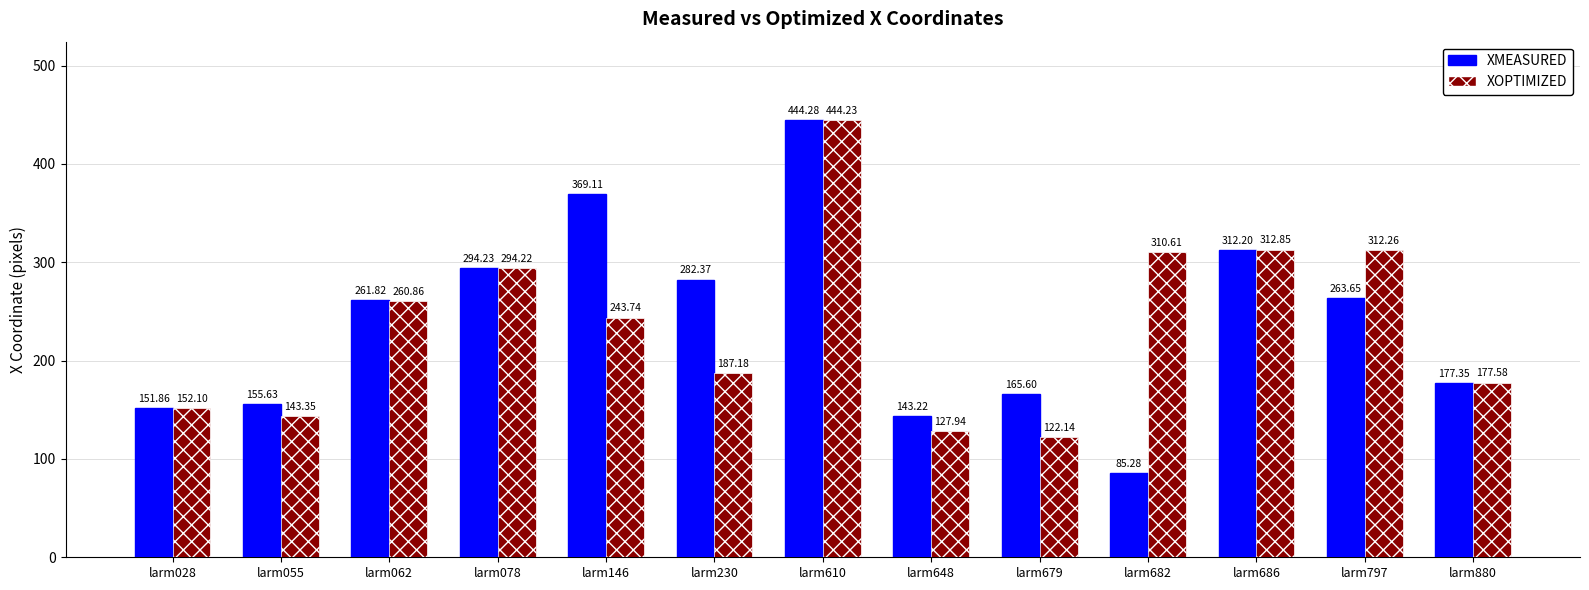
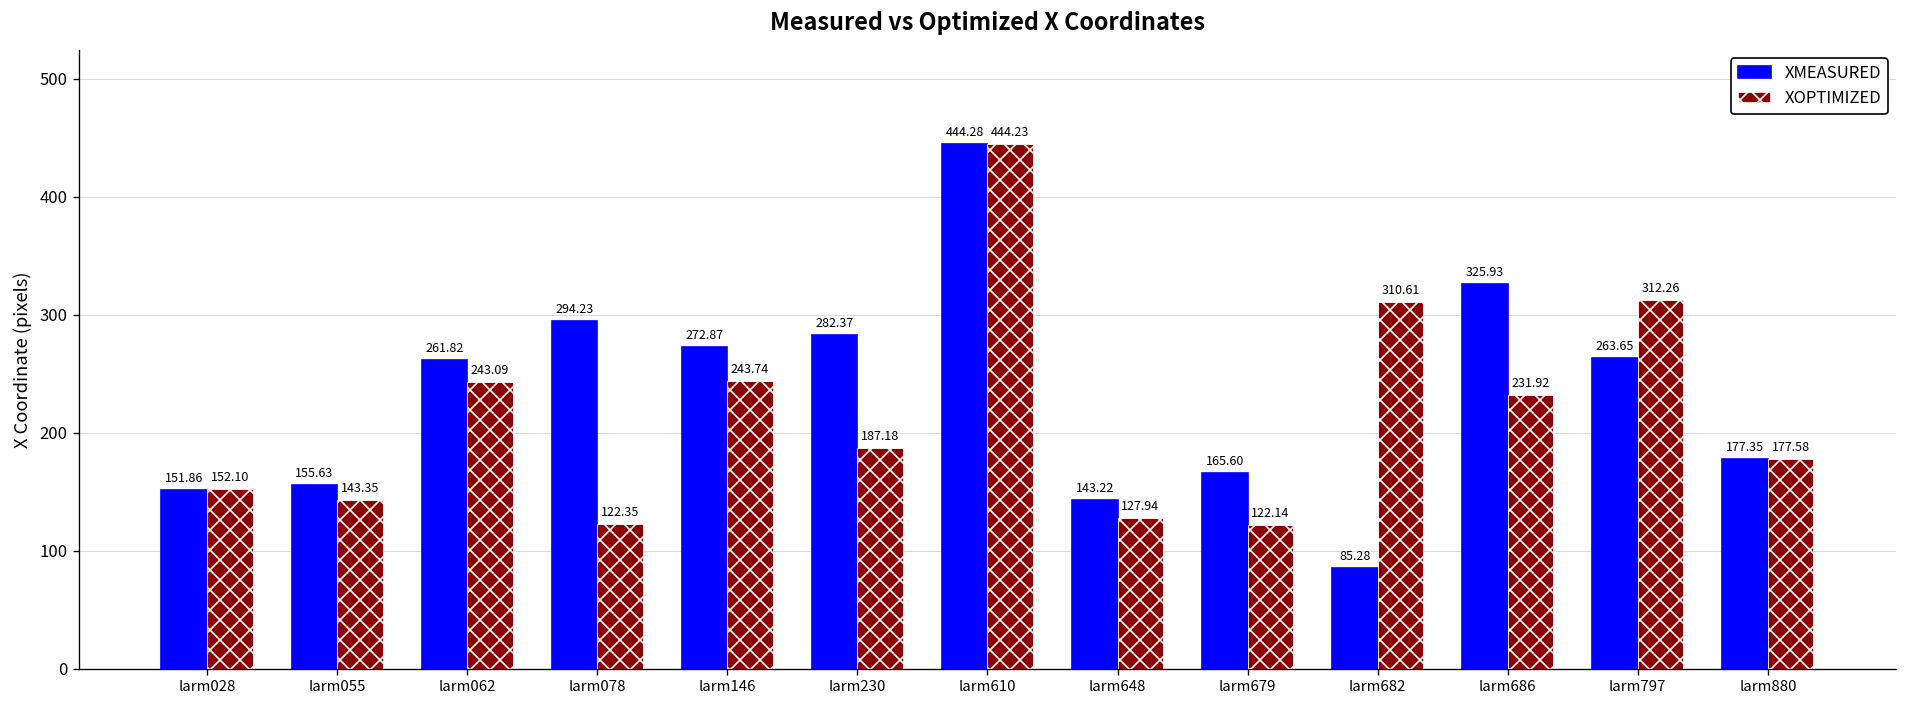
  {
    "XMEASURED": {
      "larm028": 151.86,
      "larm055": 155.63,
      "larm062": 261.82,
      "larm078": 294.23,
-     "larm146": 369.11,
+     "larm146": 272.87,
      "larm230": 282.37,
      "larm610": 444.28,
      "larm648": 143.22,
      "larm679": 165.60,
      "larm682": 85.28,
-     "larm686": 312.20,
+     "larm686": 325.93,
      "larm797": 263.65,
      "larm880": 177.35
    },
    "XOPTIMIZED": {
      "larm028": 152.10,
      "larm055": 143.35,
-     "larm062": 260.86,
-     "larm078": 294.22,
+     "larm062": 243.09,
+     "larm078": 122.35,
      "larm146": 243.74,
      "larm230": 187.18,
      "larm610": 444.23,
      "larm648": 127.94,
      "larm679": 122.14,
      "larm682": 310.61,
-     "larm686": 312.85,
+     "larm686": 231.92,
      "larm797": 312.26,
      "larm880": 177.58
    }
  }
